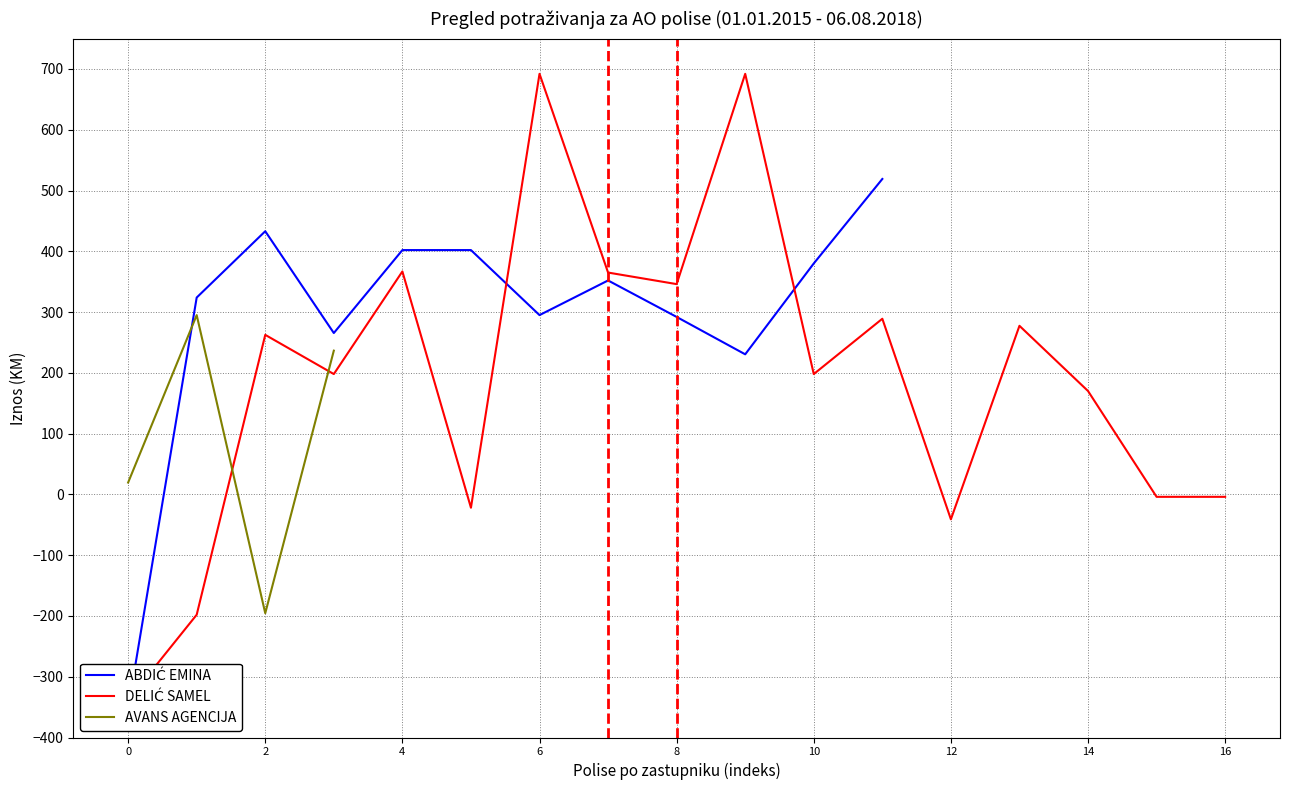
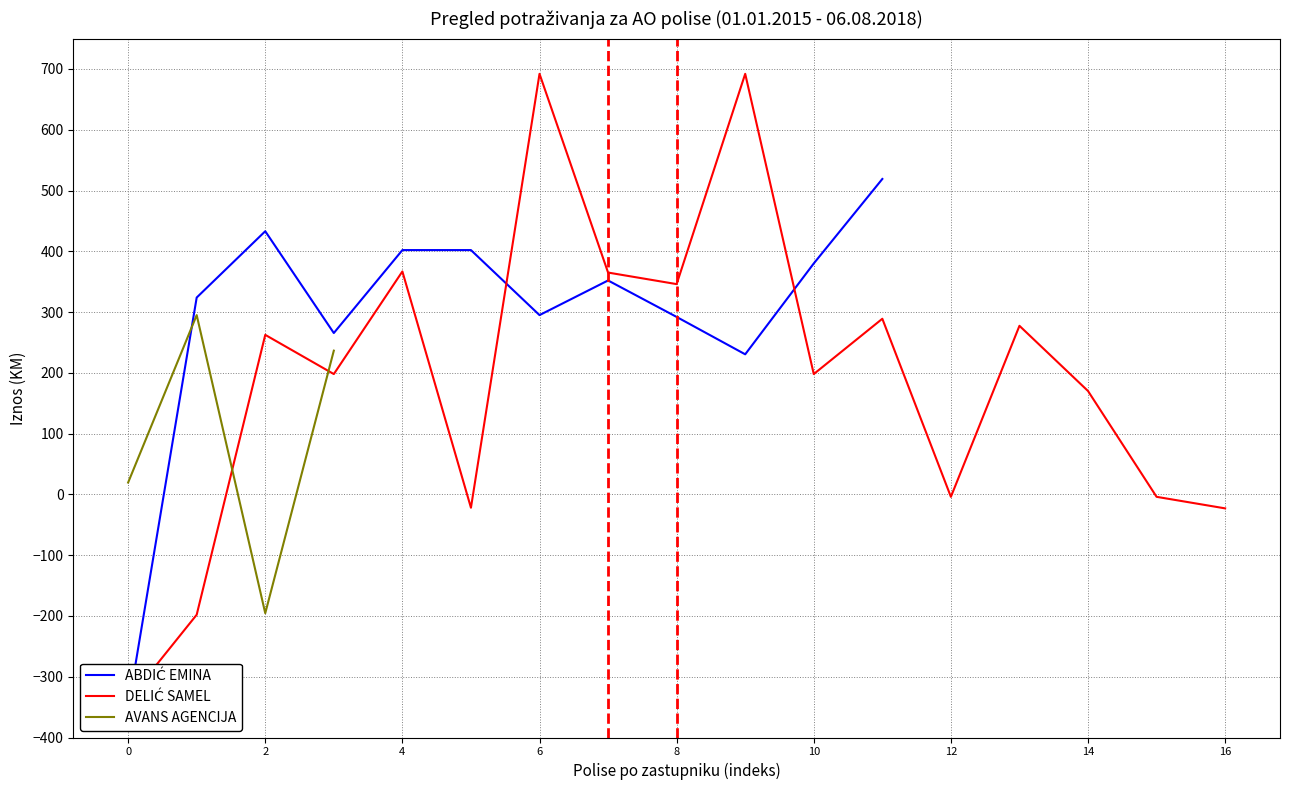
  {
    "ABDIĆ EMINA": {
      "2": 430,
      "4": 400,
      "6": 300,
      "8": 290,
      "10": 380
    },
    "DELIĆ SAMEL": {
      "2": 260,
      "4": 370,
      "6": 690,
      "8": 350,
      "10": 200,
-     "12": -40,
+     "12": 0,
      "14": 170,
-     "16": 0
+     "16": -20
    },
    "AVANS AGENCIJA": {
      "0": 20,
      "2": -200
    }
  }
